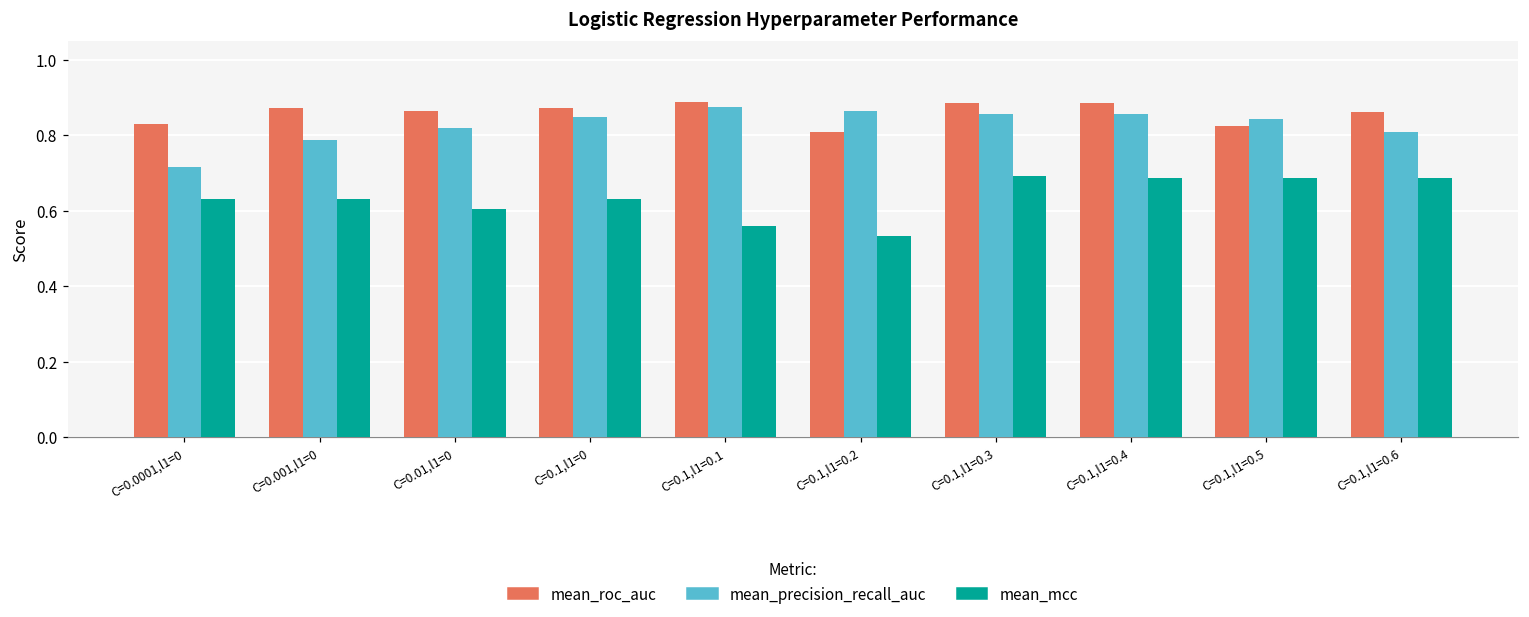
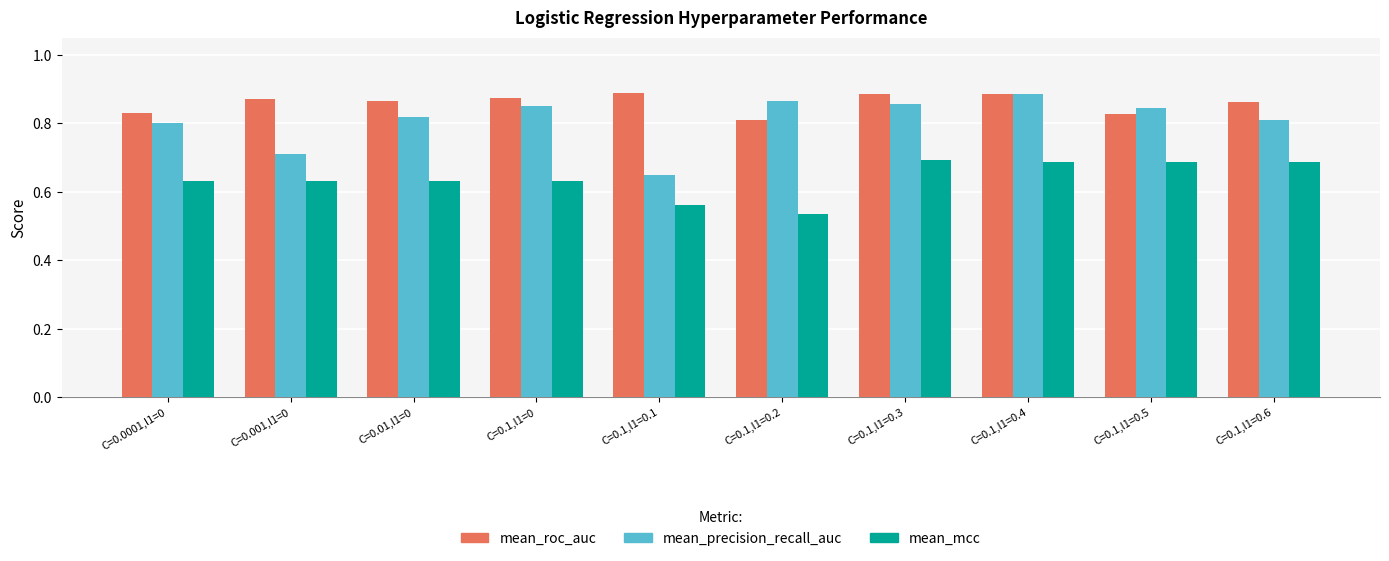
  {
    "mean_roc_auc": {
      "C=0.0001,l1=0": 0.83,
      "C=0.001,l1=0": 0.87,
      "C=0.01,l1=0": 0.87,
      "C=0.1,l1=0": 0.87,
      "C=0.1,l1=0.1": 0.89,
      "C=0.1,l1=0.2": 0.81,
      "C=0.1,l1=0.3": 0.88,
      "C=0.1,l1=0.4": 0.88,
      "C=0.1,l1=0.5": 0.83,
      "C=0.1,l1=0.6": 0.86
    },
    "mean_precision_recall_auc": {
-     "C=0.0001,l1=0": 0.72,
-     "C=0.001,l1=0": 0.79,
+     "C=0.0001,l1=0": 0.80,
+     "C=0.001,l1=0": 0.71,
      "C=0.01,l1=0": 0.82,
      "C=0.1,l1=0": 0.85,
-     "C=0.1,l1=0.1": 0.88,
+     "C=0.1,l1=0.1": 0.65,
      "C=0.1,l1=0.2": 0.86,
      "C=0.1,l1=0.3": 0.86,
-     "C=0.1,l1=0.4": 0.86,
+     "C=0.1,l1=0.4": 0.89,
      "C=0.1,l1=0.5": 0.84,
      "C=0.1,l1=0.6": 0.81
    },
    "mean_mcc": {
      "C=0.0001,l1=0": 0.63,
      "C=0.001,l1=0": 0.63,
-     "C=0.01,l1=0": 0.60,
+     "C=0.01,l1=0": 0.63,
      "C=0.1,l1=0": 0.63,
      "C=0.1,l1=0.1": 0.56,
      "C=0.1,l1=0.2": 0.53,
      "C=0.1,l1=0.3": 0.69,
      "C=0.1,l1=0.4": 0.69,
      "C=0.1,l1=0.5": 0.69,
      "C=0.1,l1=0.6": 0.69
    }
  }
